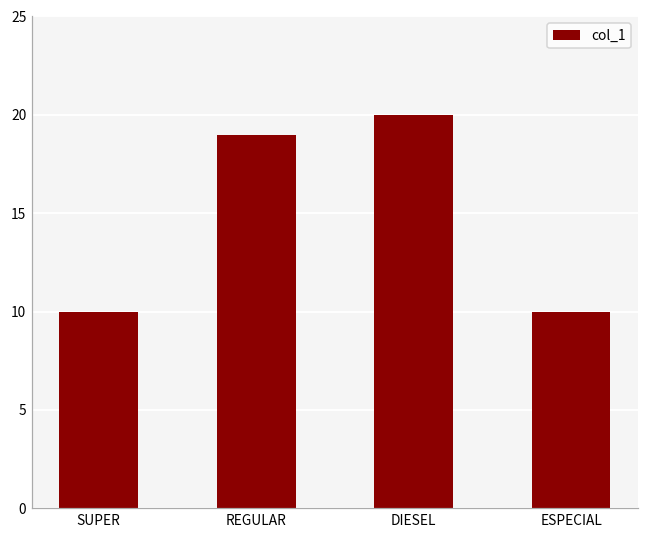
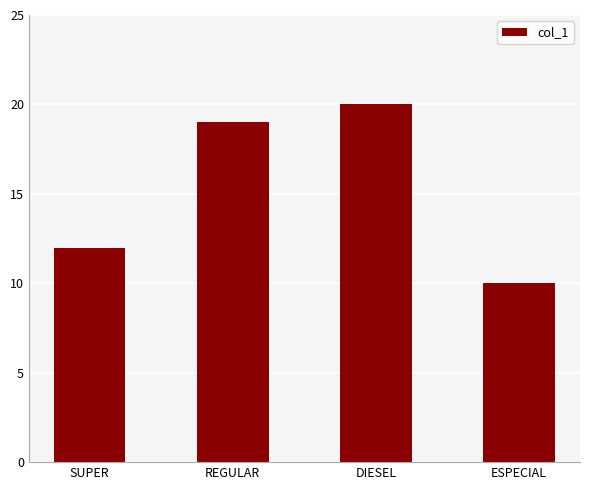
  {
-   "SUPER": 10,
+   "SUPER": 12,
    "REGULAR": 19,
    "DIESEL": 20,
    "ESPECIAL": 10
  }
